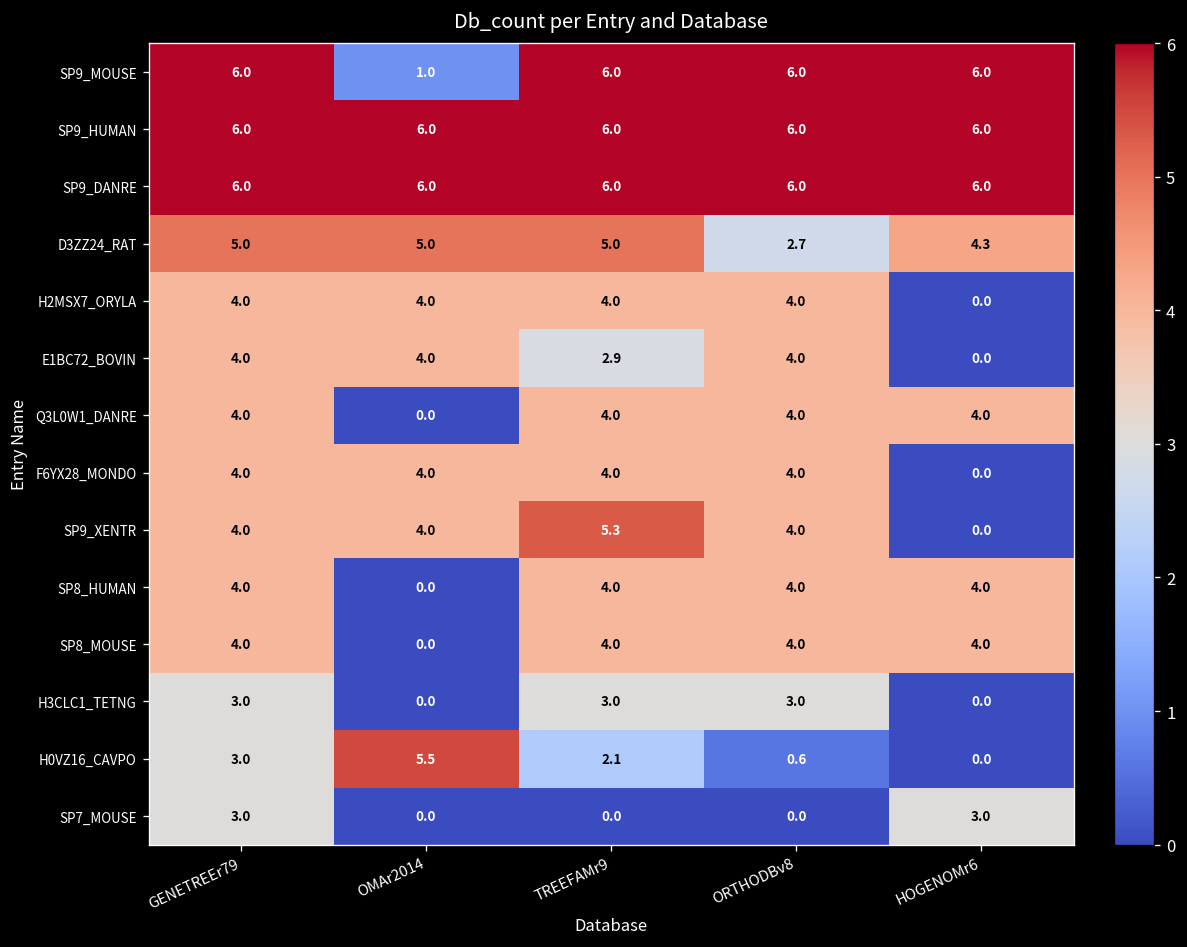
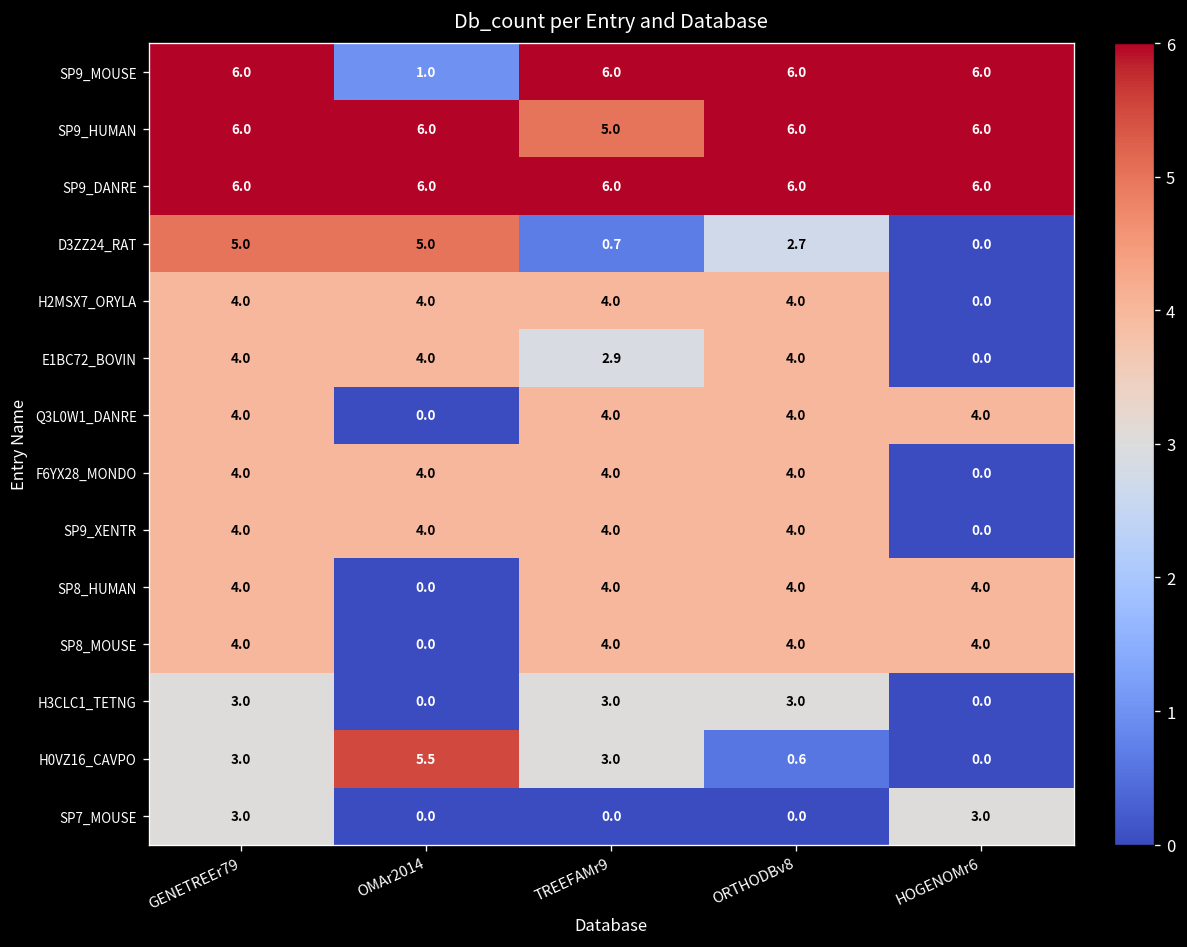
  {
    "SP9_MOUSE": {
      "GENETREEr79": 6.0,
      "OMAr2014": 1.0,
      "TREEFAMr9": 6.0,
      "ORTHODBv8": 6.0,
      "HOGENOMr6": 6.0
    },
    "SP9_HUMAN": {
      "GENETREEr79": 6.0,
      "OMAr2014": 6.0,
-     "TREEFAMr9": 6.0,
+     "TREEFAMr9": 5.0,
      "ORTHODBv8": 6.0,
      "HOGENOMr6": 6.0
    },
    "SP9_DANRE": {
      "GENETREEr79": 6.0,
      "OMAr2014": 6.0,
      "TREEFAMr9": 6.0,
      "ORTHODBv8": 6.0,
      "HOGENOMr6": 6.0
    },
    "D3ZZ24_RAT": {
      "GENETREEr79": 5.0,
      "OMAr2014": 5.0,
-     "TREEFAMr9": 5.0,
+     "TREEFAMr9": 0.7,
      "ORTHODBv8": 2.7,
-     "HOGENOMr6": 4.3
+     "HOGENOMr6": 0.0
    },
    "H2MSX7_ORYLA": {
      "GENETREEr79": 4.0,
      "OMAr2014": 4.0,
      "TREEFAMr9": 4.0,
      "ORTHODBv8": 4.0,
      "HOGENOMr6": 0.0
    },
    "E1BC72_BOVIN": {
      "GENETREEr79": 4.0,
      "OMAr2014": 4.0,
      "TREEFAMr9": 2.9,
      "ORTHODBv8": 4.0,
      "HOGENOMr6": 0.0
    },
    "Q3L0W1_DANRE": {
      "GENETREEr79": 4.0,
      "OMAr2014": 0.0,
      "TREEFAMr9": 4.0,
      "ORTHODBv8": 4.0,
      "HOGENOMr6": 4.0
    },
    "F6YX28_MONDO": {
      "GENETREEr79": 4.0,
      "OMAr2014": 4.0,
      "TREEFAMr9": 4.0,
      "ORTHODBv8": 4.0,
      "HOGENOMr6": 0.0
    },
    "SP9_XENTR": {
      "GENETREEr79": 4.0,
      "OMAr2014": 4.0,
-     "TREEFAMr9": 5.3,
+     "TREEFAMr9": 4.0,
      "ORTHODBv8": 4.0,
      "HOGENOMr6": 0.0
    },
    "SP8_HUMAN": {
      "GENETREEr79": 4.0,
      "OMAr2014": 0.0,
      "TREEFAMr9": 4.0,
      "ORTHODBv8": 4.0,
      "HOGENOMr6": 4.0
    },
    "SP8_MOUSE": {
      "GENETREEr79": 4.0,
      "OMAr2014": 0.0,
      "TREEFAMr9": 4.0,
      "ORTHODBv8": 4.0,
      "HOGENOMr6": 4.0
    },
    "H3CLC1_TETNG": {
      "GENETREEr79": 3.0,
      "OMAr2014": 0.0,
      "TREEFAMr9": 3.0,
      "ORTHODBv8": 3.0,
      "HOGENOMr6": 0.0
    },
    "H0VZ16_CAVPO": {
      "GENETREEr79": 3.0,
      "OMAr2014": 5.5,
-     "TREEFAMr9": 2.1,
+     "TREEFAMr9": 3.0,
      "ORTHODBv8": 0.6,
      "HOGENOMr6": 0.0
    },
    "SP7_MOUSE": {
      "GENETREEr79": 3.0,
      "OMAr2014": 0.0,
      "TREEFAMr9": 0.0,
      "ORTHODBv8": 0.0,
      "HOGENOMr6": 3.0
    }
  }
